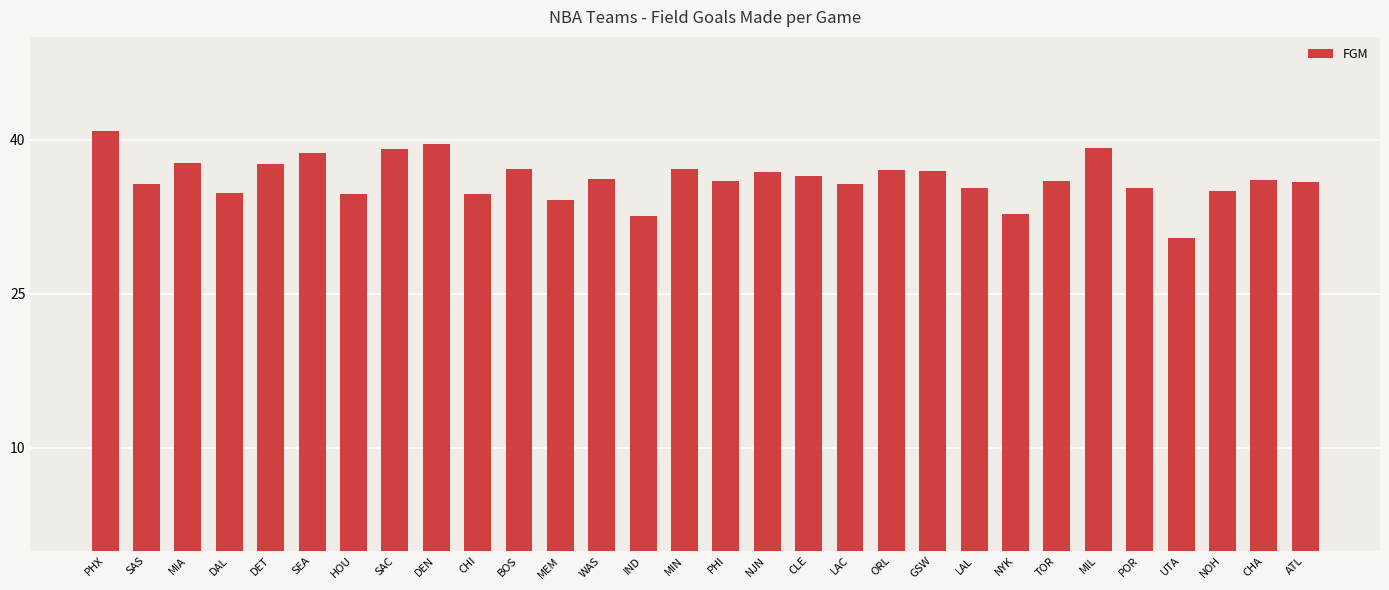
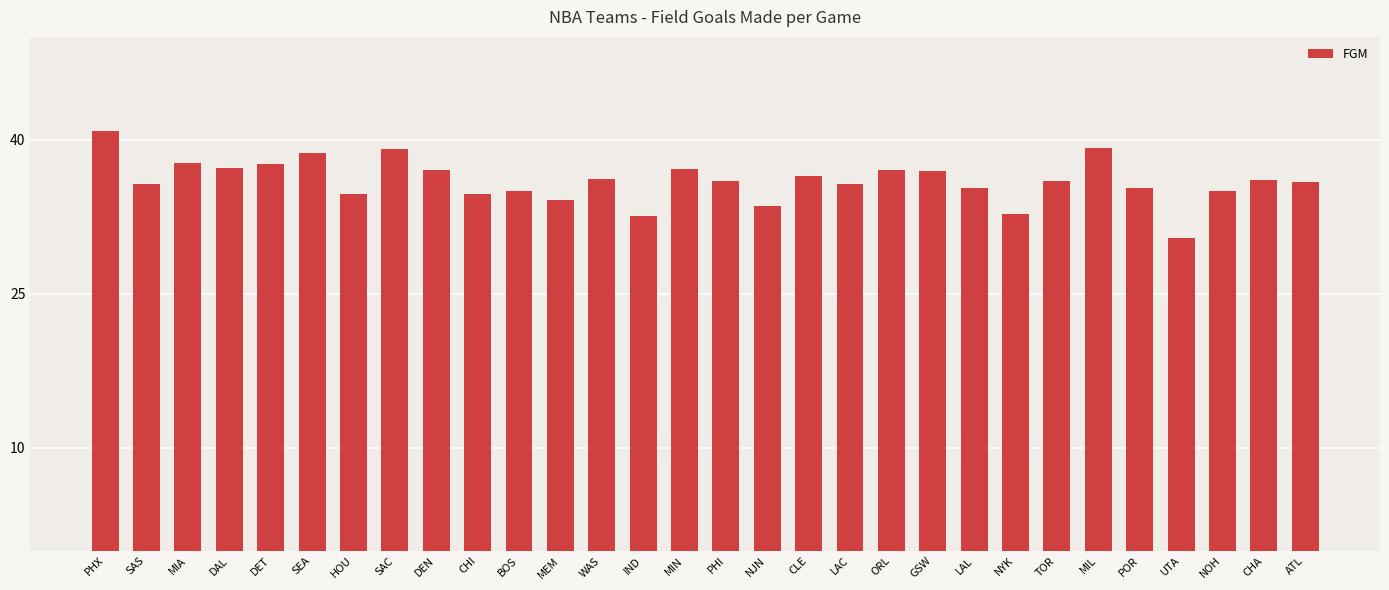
  {
    "PHX": 40.9,
    "SAS": 35.7,
    "MIA": 37.8,
-   "DAL": 34.9,
+   "DAL": 37.3,
    "DET": 37.6,
    "SEA": 38.7,
    "HOU": 34.7,
    "SAC": 39.1,
-   "DEN": 39.5,
+   "DEN": 37.1,
    "CHI": 34.7,
-   "BOS": 37.2,
+   "BOS": 35.1,
    "MEM": 34.2,
    "WAS": 36.2,
    "IND": 32.5,
    "MIN": 37.1,
    "PHI": 35.9,
-   "NJN": 36.9,
+   "NJN": 33.6,
    "CLE": 36.5,
    "LAC": 35.7,
    "ORL": 37.0,
    "GSW": 36.9,
    "LAL": 35.3,
    "NYK": 32.8,
    "TOR": 36.0,
    "MIL": 39.2,
    "POR": 35.3,
    "UTA": 30.4,
    "NOH": 35.0,
    "CHA": 36.1,
    "ATL": 35.9
  }
